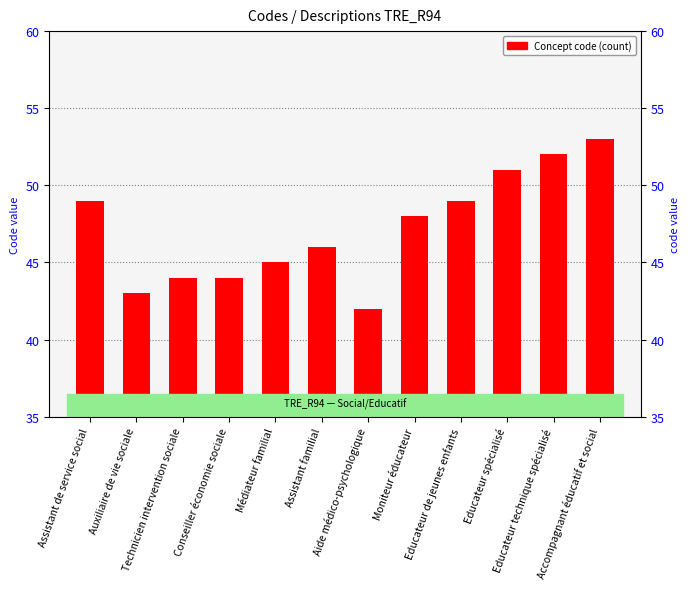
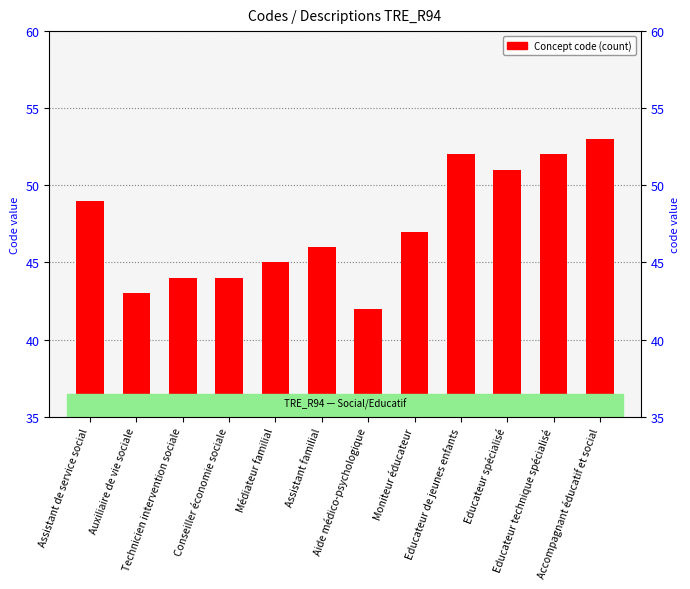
  {
    "Assistant de service social": 49,
    "Auxiliaire de vie sociale": 43,
    "Technicien intervention sociale": 44,
    "Conseiller économie sociale": 44,
    "Médiateur familial": 45,
    "Assistant familial": 46,
    "Aide médico-psychologique": 42,
-   "Moniteur éducateur": 48,
-   "Educateur de jeunes enfants": 49,
+   "Moniteur éducateur": 47,
+   "Educateur de jeunes enfants": 52,
    "Educateur spécialisé": 51,
    "Educateur technique spécialisé": 52,
    "Accompagnant éducatif et social": 53
  }
